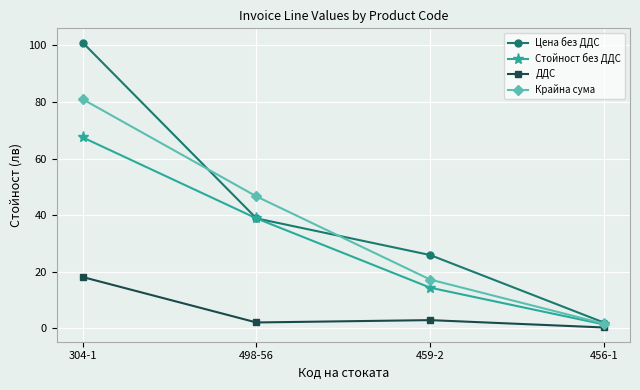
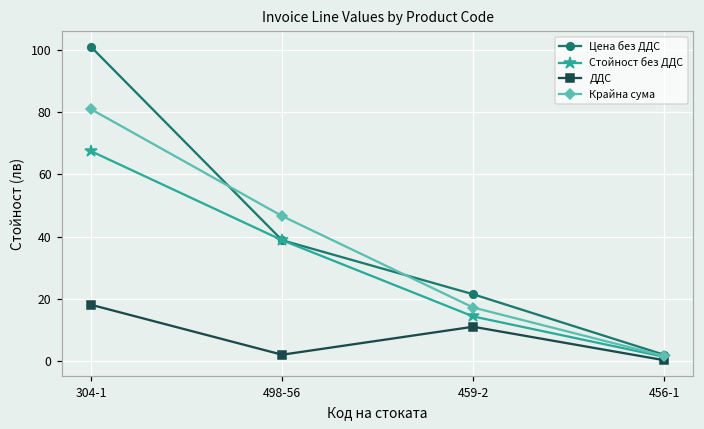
  {
    "Цена без ДДС": {
      "304-1": 101,
-     "459-2": 26
+     "459-2": 21
    },
    "ДДС": {
      "304-1": 18,
      "498-56": 2,
-     "459-2": 3,
+     "459-2": 11,
      "456-1": 0
    }
  }
